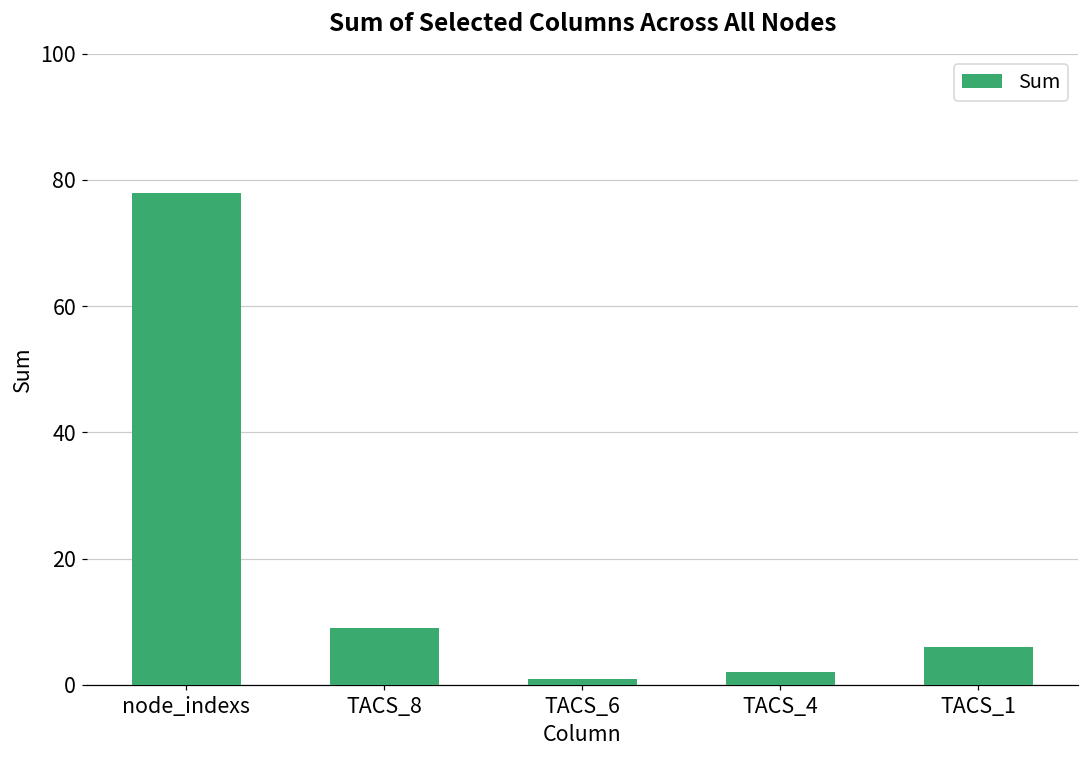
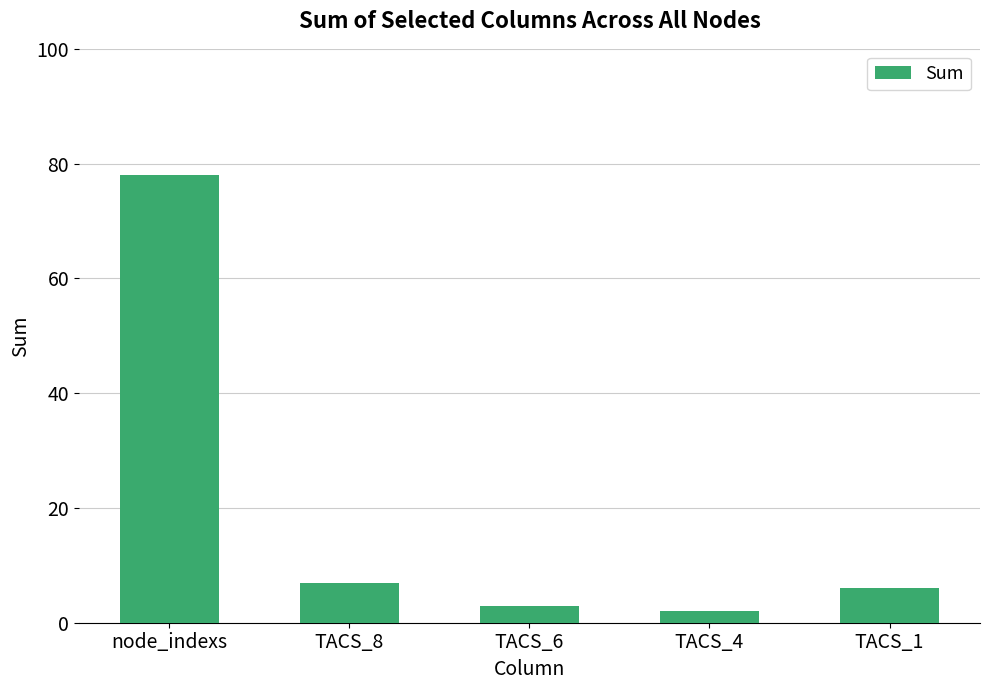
  {
    "node_indexs": 78,
-   "TACS_8": 9,
-   "TACS_6": 1,
+   "TACS_8": 7,
+   "TACS_6": 3,
    "TACS_4": 2,
    "TACS_1": 6
  }
